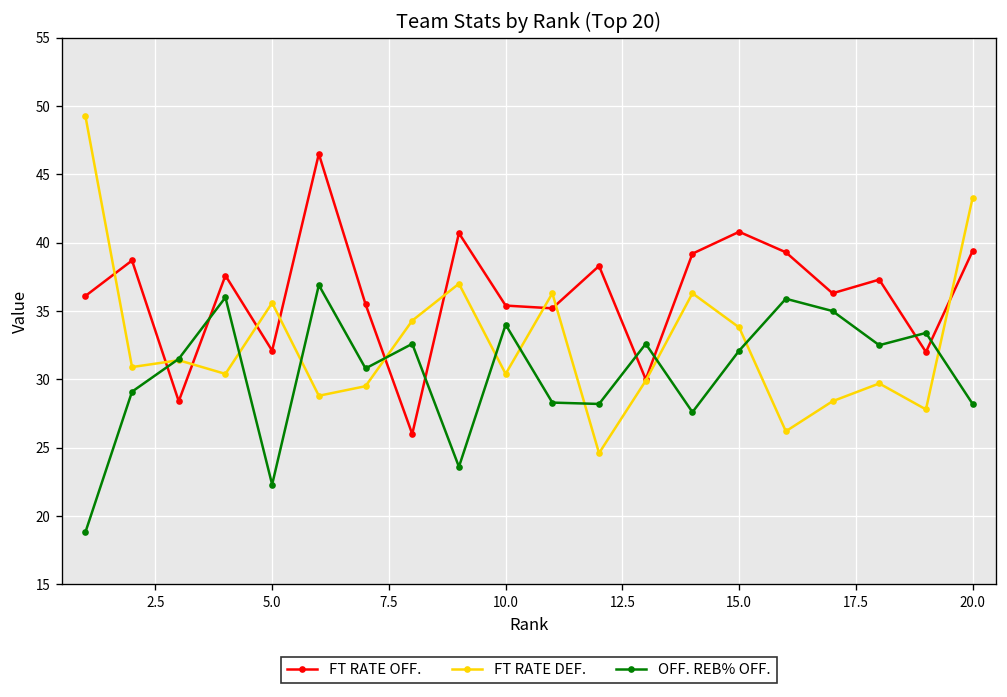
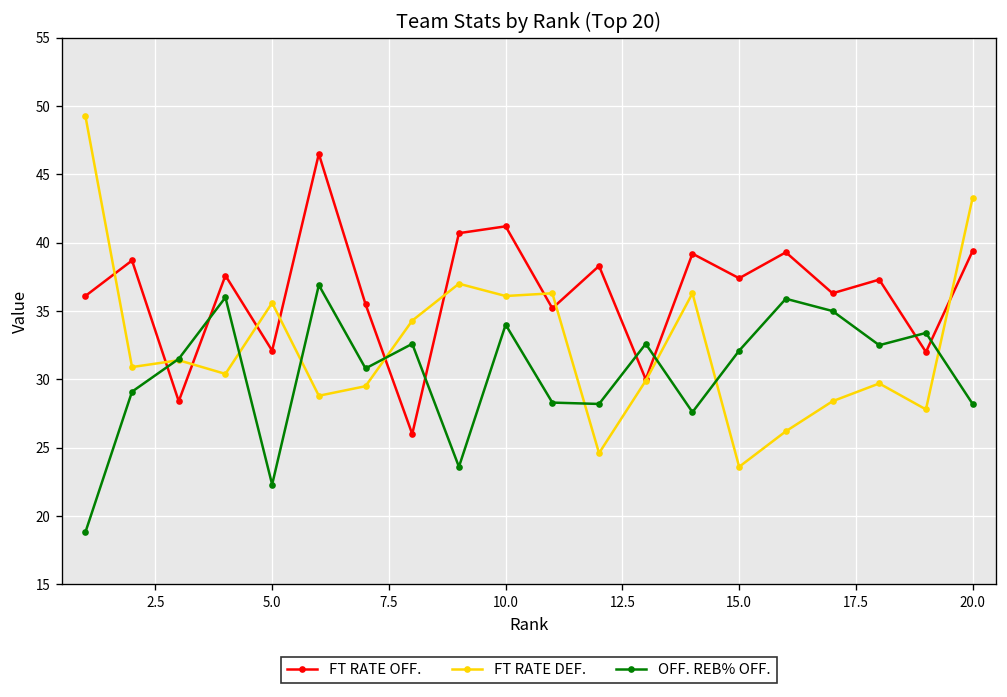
  {
    "FT RATE OFF.": {
      "5.0": 32.1,
-     "10.0": 35.4,
-     "15.0": 40.8,
+     "10.0": 41.2,
+     "15.0": 37.4,
      "20.0": 39.4
    },
    "FT RATE DEF.": {
      "5.0": 35.6,
-     "10.0": 30.4,
-     "15.0": 33.8,
+     "10.0": 36.1,
+     "15.0": 23.6,
      "20.0": 43.3
    },
    "OFF. REB% OFF.": {
      "5.0": 22.3,
      "10.0": 34.0,
      "15.0": 32.1,
      "20.0": 28.2
    }
  }
